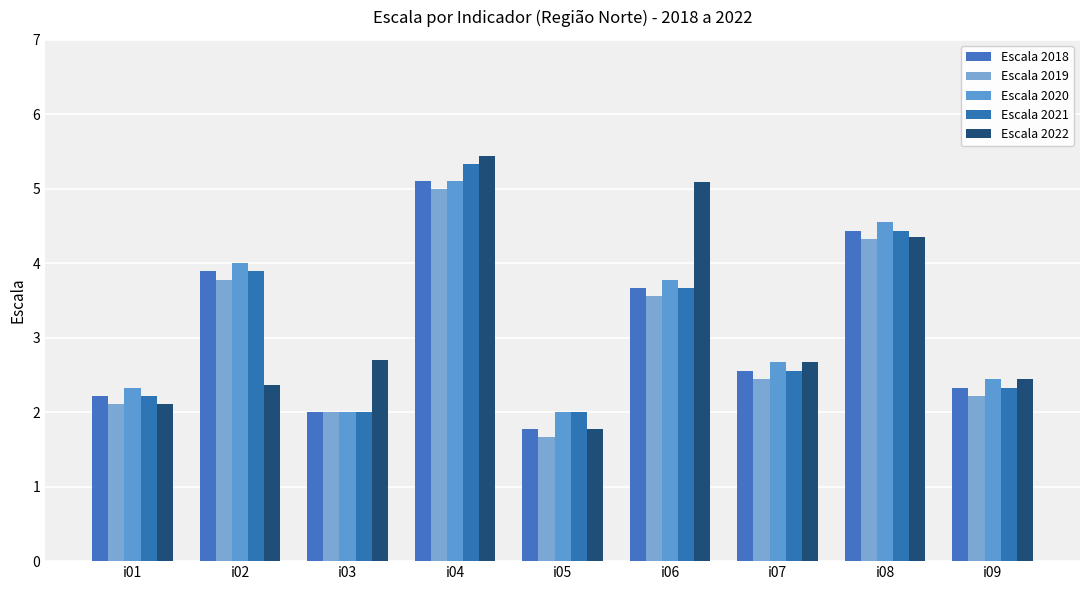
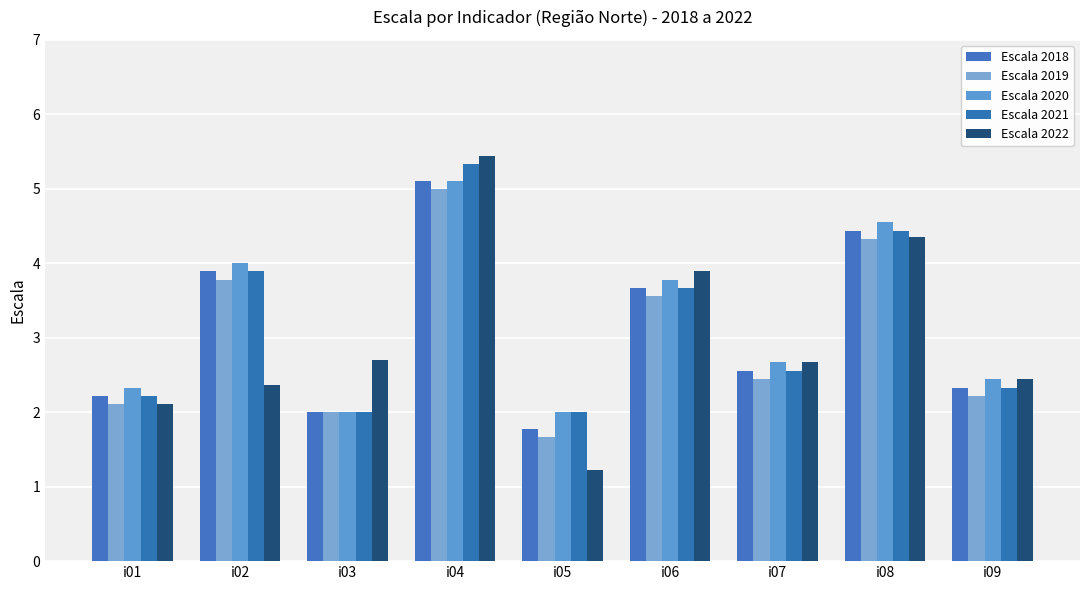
  {
    "Escala 2022": {
      "i01": 2.1,
      "i02": 2.4,
      "i03": 2.7,
      "i04": 5.4,
-     "i05": 1.8,
-     "i06": 5.1,
+     "i05": 1.2,
+     "i06": 3.9,
      "i07": 2.7,
      "i08": 4.4,
      "i09": 2.4
    }
  }
